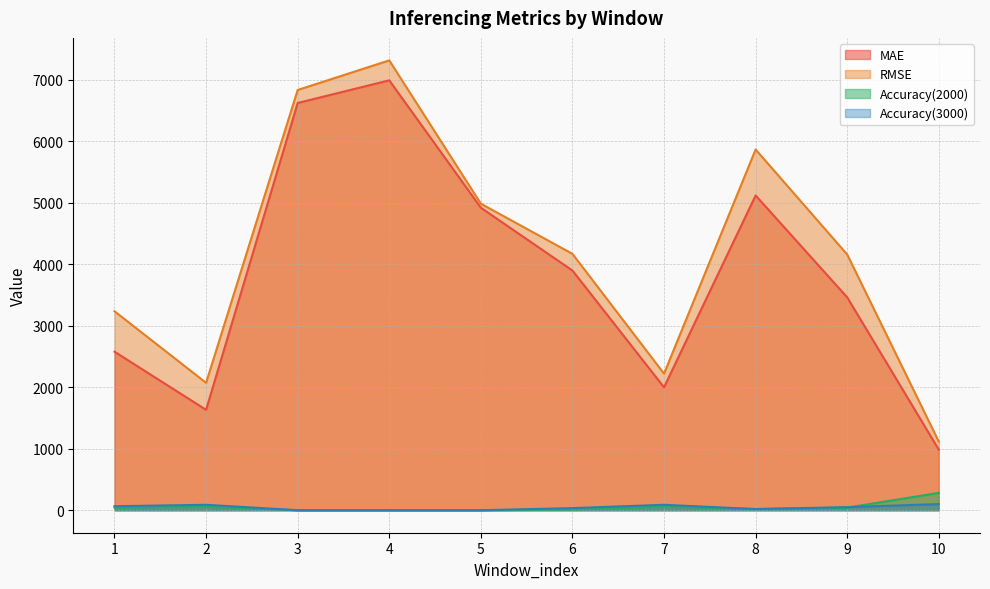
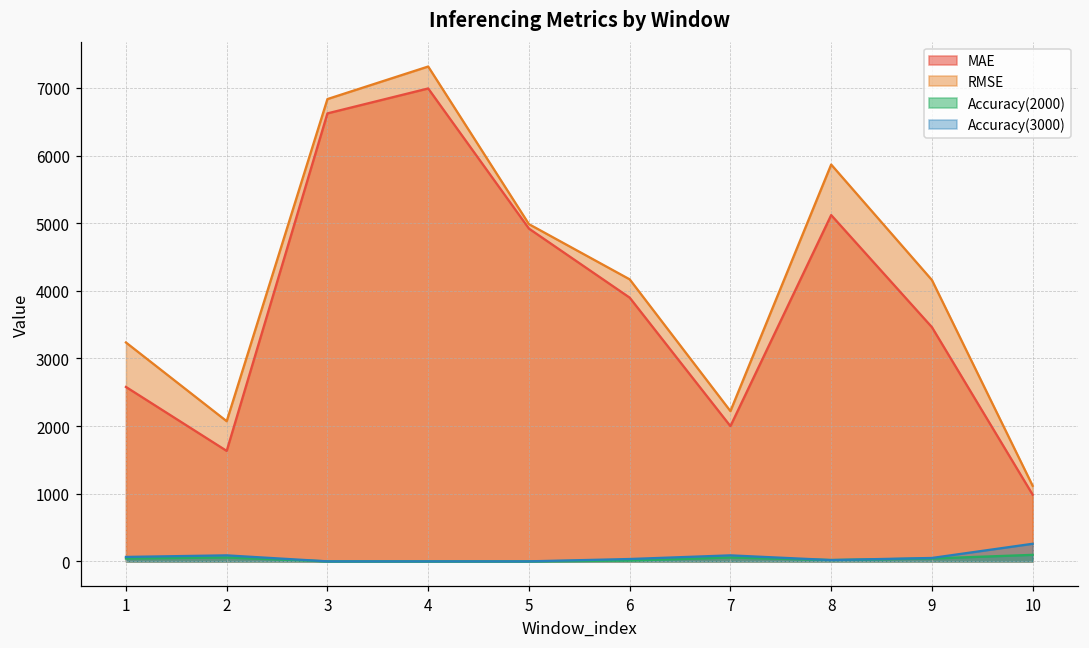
  {
    "Accuracy(2000)": {
-     "10": 300
+     "10": 100
    },
    "Accuracy(3000)": {
-     "10": 100
+     "10": 300
    }
  }
